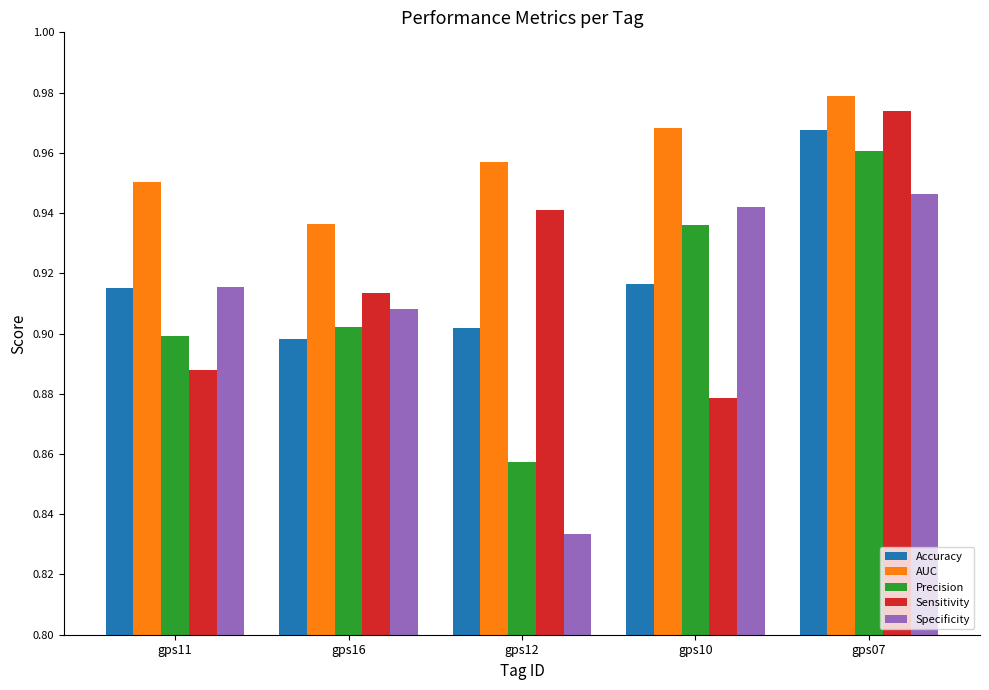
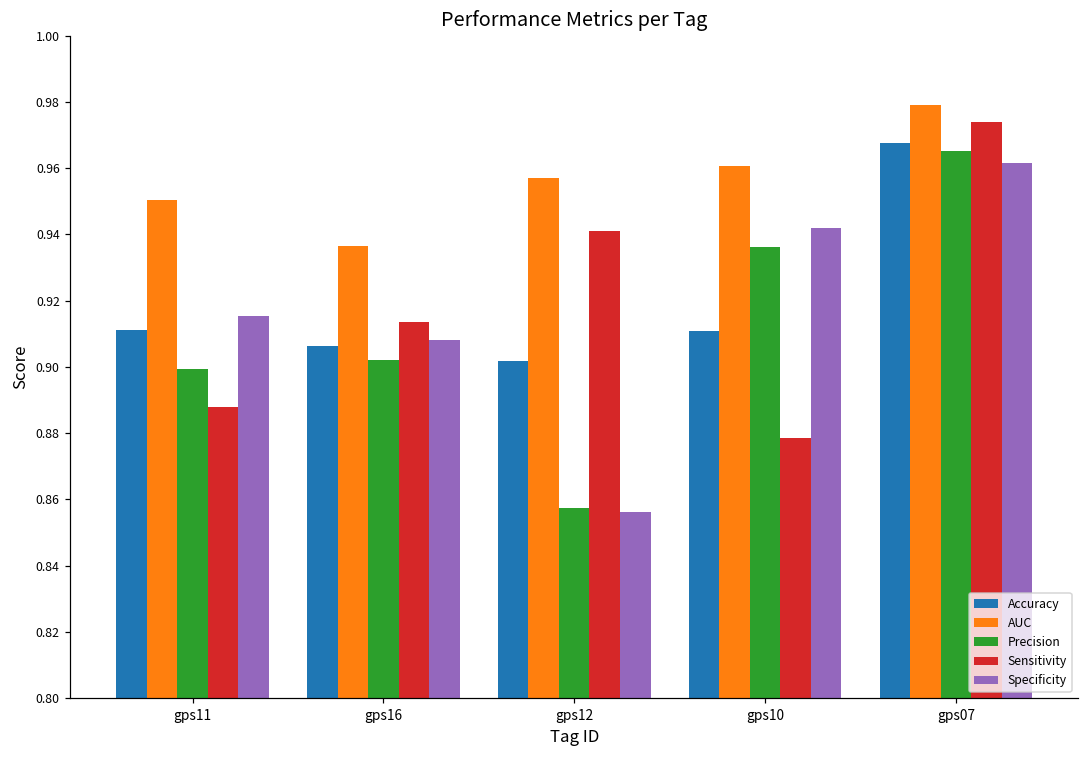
  {
    "Accuracy": {
-     "gps11": 0.915,
-     "gps16": 0.898,
+     "gps11": 0.911,
+     "gps16": 0.906,
      "gps12": 0.902,
-     "gps10": 0.916,
+     "gps10": 0.911,
      "gps07": 0.968
    },
    "AUC": {
      "gps11": 0.950,
      "gps16": 0.937,
      "gps12": 0.957,
-     "gps10": 0.968,
+     "gps10": 0.961,
      "gps07": 0.979
    },
    "Precision": {
      "gps11": 0.899,
      "gps16": 0.902,
      "gps12": 0.857,
      "gps10": 0.936,
-     "gps07": 0.961
+     "gps07": 0.965
    },
    "Sensitivity": {
      "gps11": 0.888,
      "gps16": 0.914,
      "gps12": 0.941,
      "gps10": 0.879,
      "gps07": 0.974
    },
    "Specificity": {
      "gps11": 0.915,
      "gps16": 0.908,
-     "gps12": 0.834,
+     "gps12": 0.856,
      "gps10": 0.942,
-     "gps07": 0.946
+     "gps07": 0.962
    }
  }
